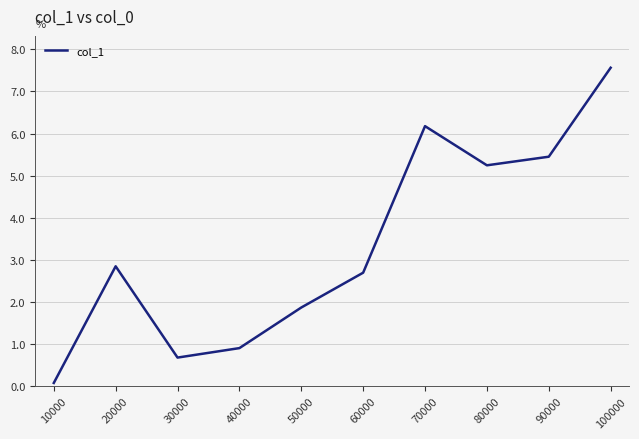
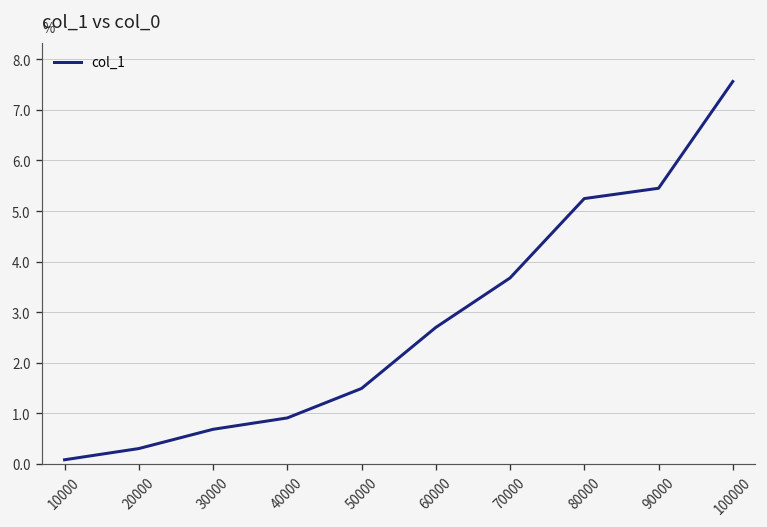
  {
    "10000": 0.1,
-   "20000": 2.8,
+   "20000": 0.3,
    "30000": 0.7,
    "40000": 0.9,
-   "50000": 1.9,
+   "50000": 1.5,
    "60000": 2.7,
-   "70000": 6.2,
+   "70000": 3.7,
    "80000": 5.2,
    "90000": 5.5,
    "100000": 7.6
  }
